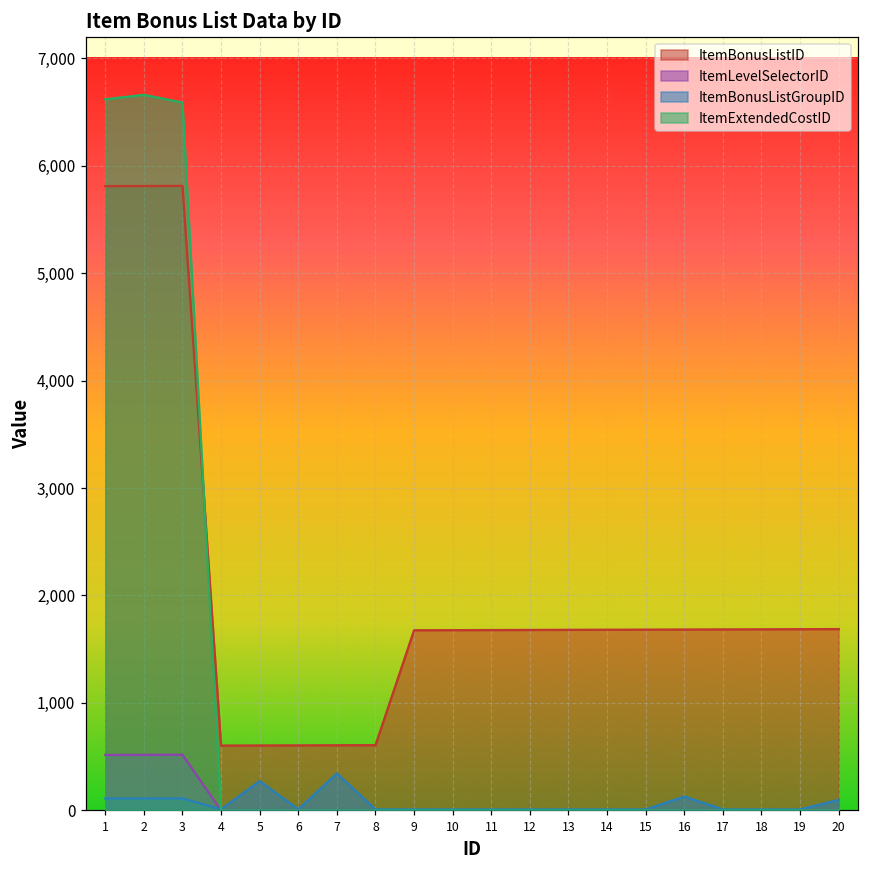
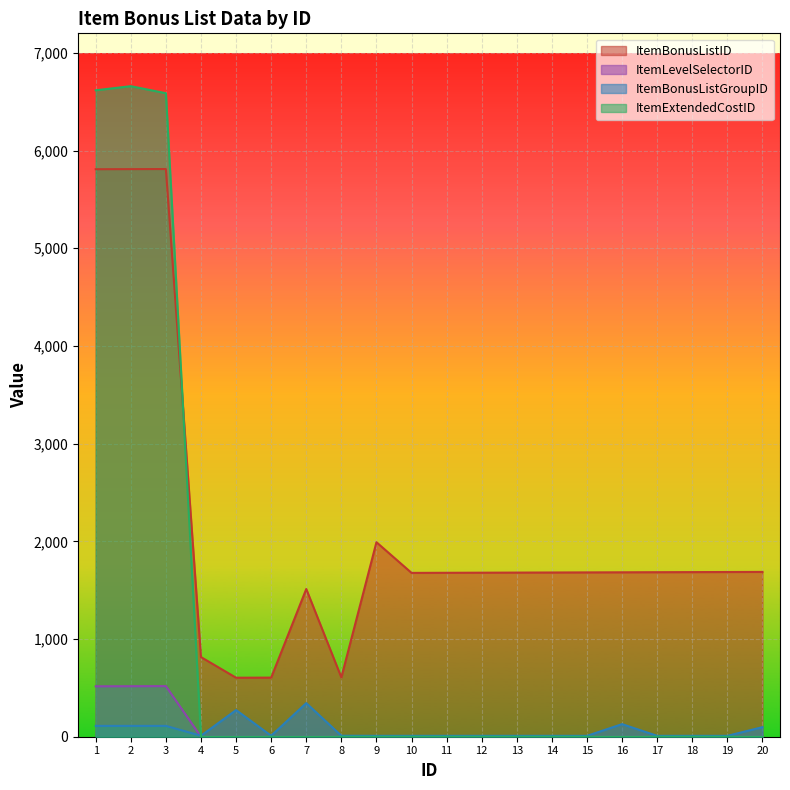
  {
    "ItemBonusListID": {
      "1": "5,800",
      "2": "5,800",
      "3": "5,800",
-     "4": "600",
+     "4": "800",
      "5": "600",
      "6": "600",
-     "7": "600",
+     "7": "1,500",
      "8": "600",
-     "9": "1,700",
+     "9": "2,000",
      "10": "1,700",
      "11": "1,700",
      "12": "1,700",
      "13": "1,700",
      "14": "1,700",
      "15": "1,700",
      "16": "1,700",
      "17": "1,700",
      "18": "1,700",
      "19": "1,700",
      "20": "1,700"
    },
    "ItemLevelSelectorID": {
      "1": "500",
      "2": "500",
      "3": "500"
    },
    "ItemBonusListGroupID": {
      "1": "100",
      "2": "100",
      "3": "100",
      "5": "300",
      "7": "300",
      "16": "100",
      "20": "100"
    },
    "ItemExtendedCostID": {
      "1": "6,600",
      "2": "6,700",
      "3": "6,600"
    }
  }
